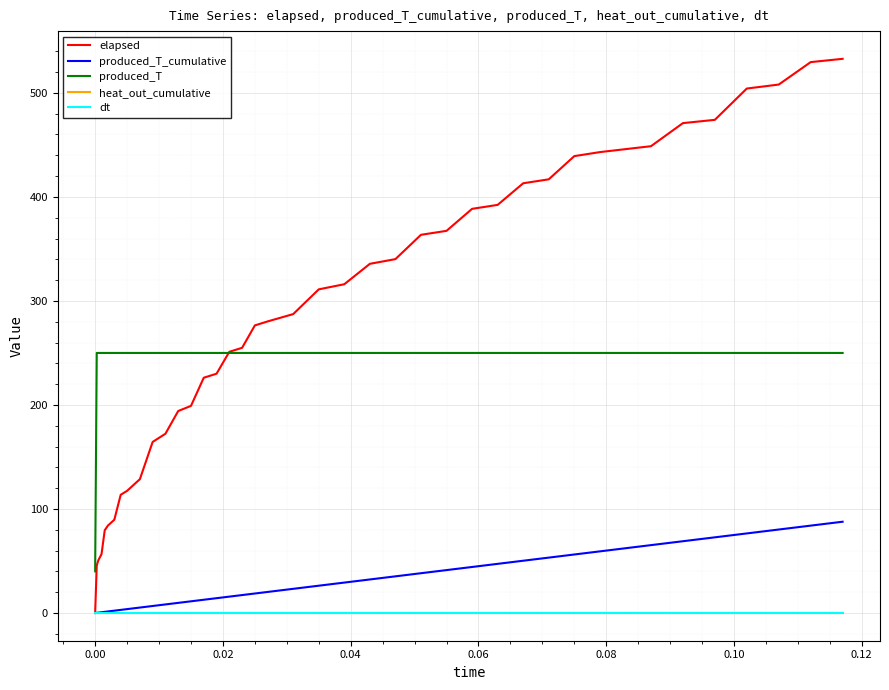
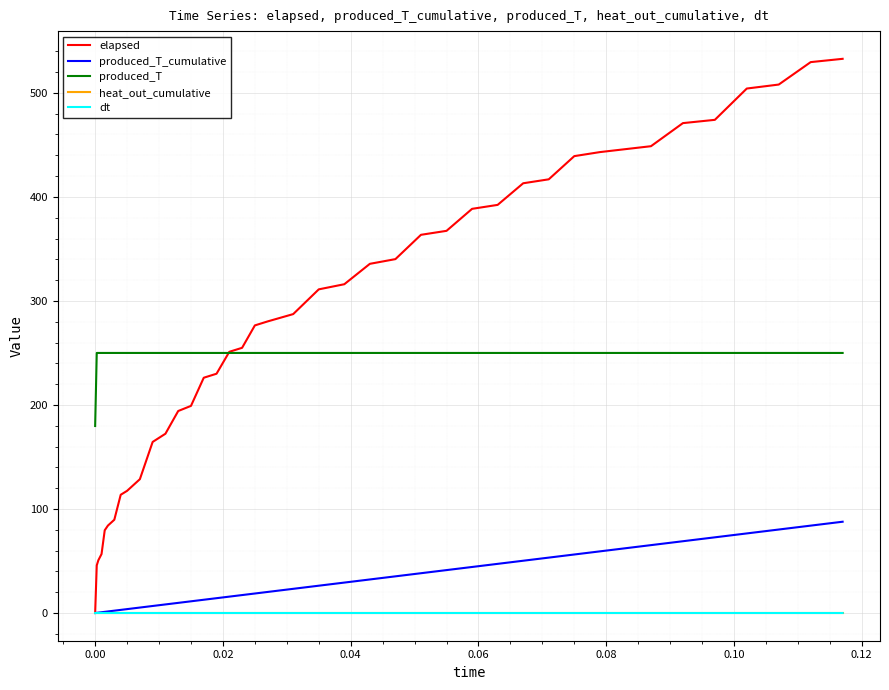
  {
    "produced_T": {
-     "0.00": 40
+     "0.00": 180
    }
  }
